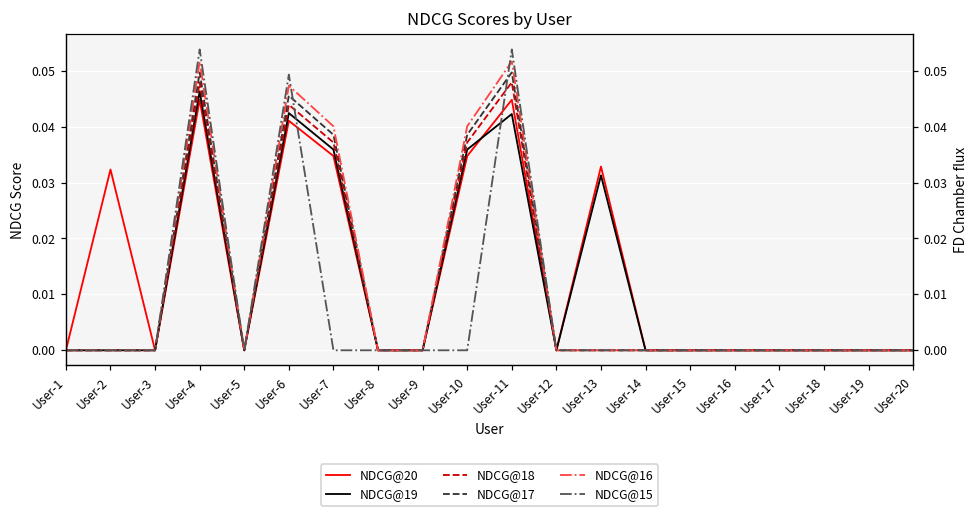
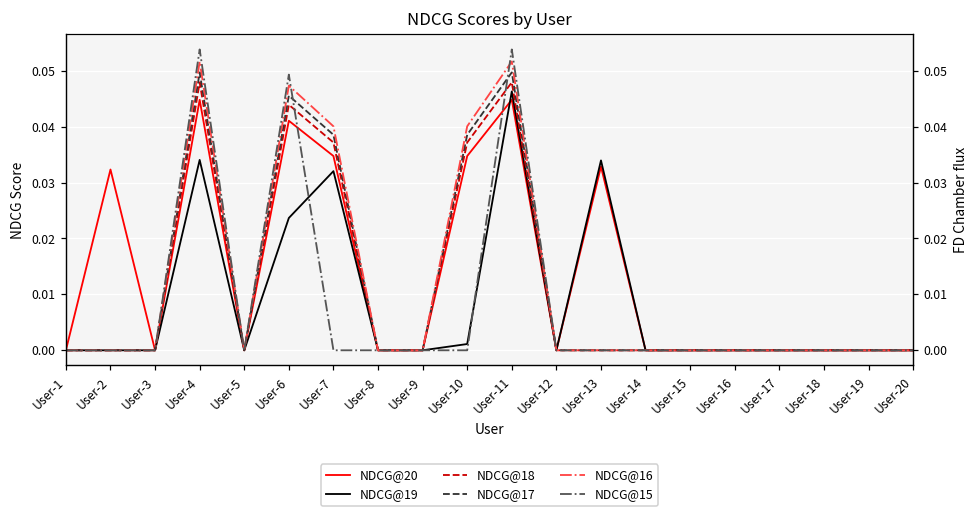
  {
    "NDCG@19": {
-     "User-4": 0.046,
-     "User-6": 0.042,
-     "User-7": 0.036,
-     "User-10": 0.036,
-     "User-11": 0.042,
-     "User-13": 0.031
+     "User-4": 0.034,
+     "User-6": 0.024,
+     "User-7": 0.032,
+     "User-10": 0.001,
+     "User-11": 0.046,
+     "User-13": 0.034
    },
    "NDCG@16": {
      "User-4": 0.052,
      "User-6": 0.047,
      "User-7": 0.040,
      "User-10": 0.040,
      "User-11": 0.052
    }
  }
